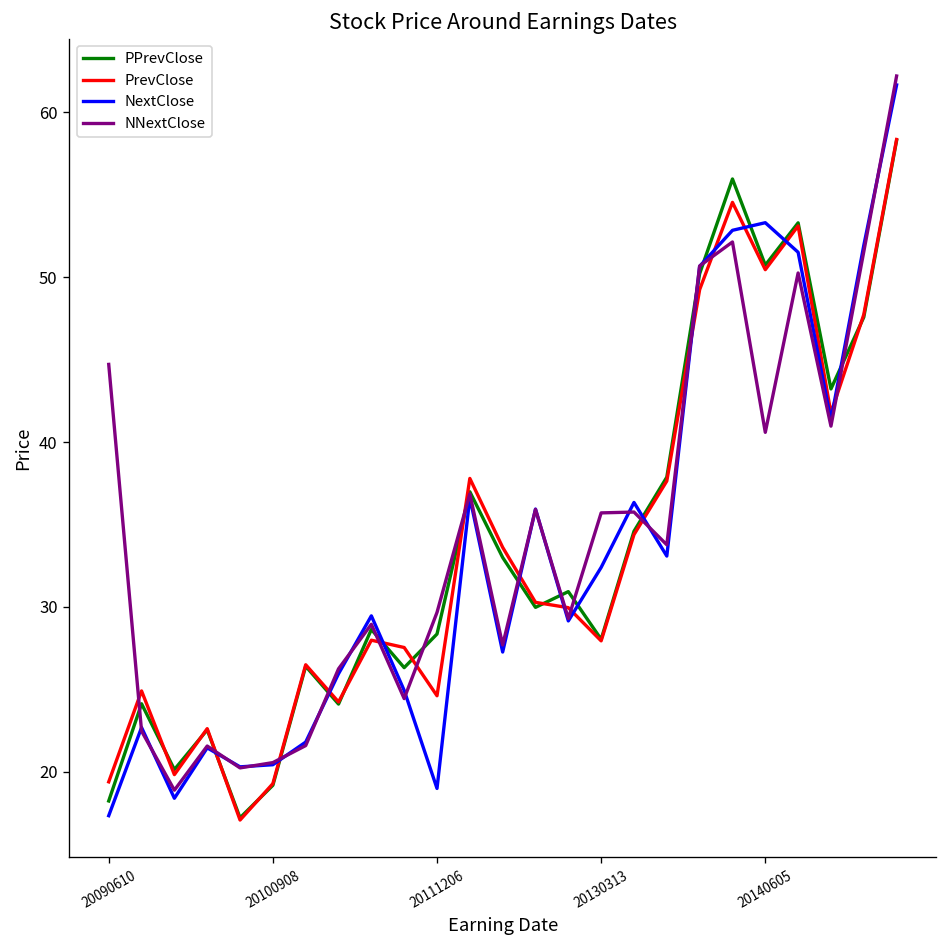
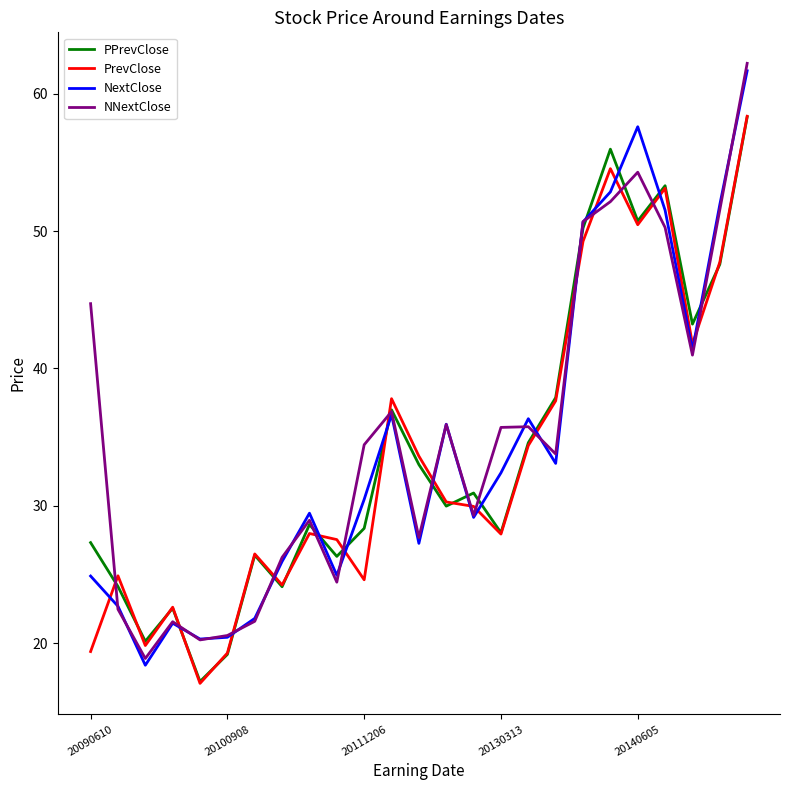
  {
    "PPrevClose": {
-     "20090610": 18.2,
+     "20090610": 27.3,
      "20111206": 28.4,
      "20140605": 50.7
    },
    "PrevClose": {
      "20090610": 19.4,
      "20111206": 24.6,
      "20140605": 50.5
    },
    "NextClose": {
-     "20090610": 17.3,
-     "20111206": 19.0,
+     "20090610": 24.9,
+     "20111206": 30.5,
      "20130313": 32.4,
-     "20140605": 53.3
+     "20140605": 57.6
    },
    "NNextClose": {
      "20090610": 44.7,
-     "20111206": 29.7,
+     "20111206": 34.4,
      "20130313": 35.7,
-     "20140605": 40.6
+     "20140605": 54.3
    }
  }
